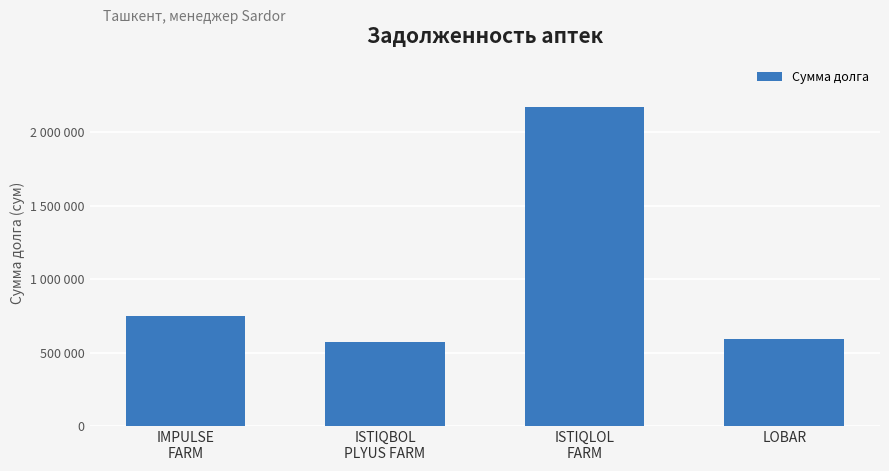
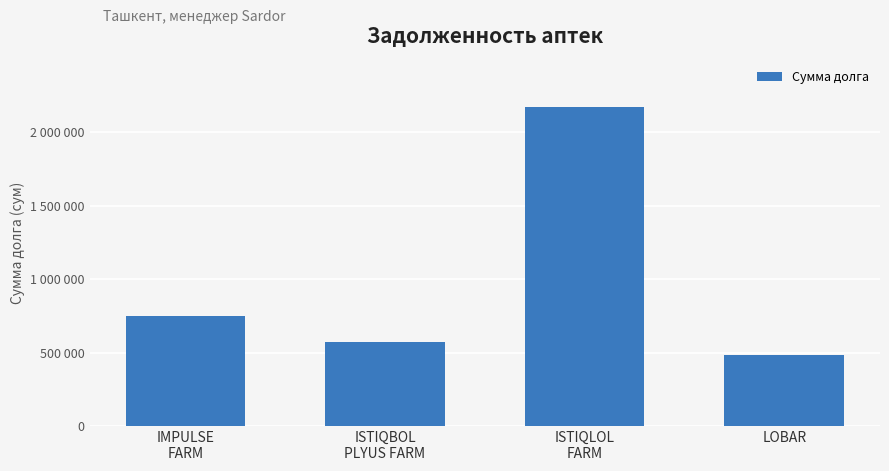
  {
    "IMPULSE FARM": 750000,
    "ISTIQBOL PLYUS FARM": 570000,
    "ISTIQLOL FARM": 2170000,
-   "LOBAR": 590000
+   "LOBAR": 480000
  }
